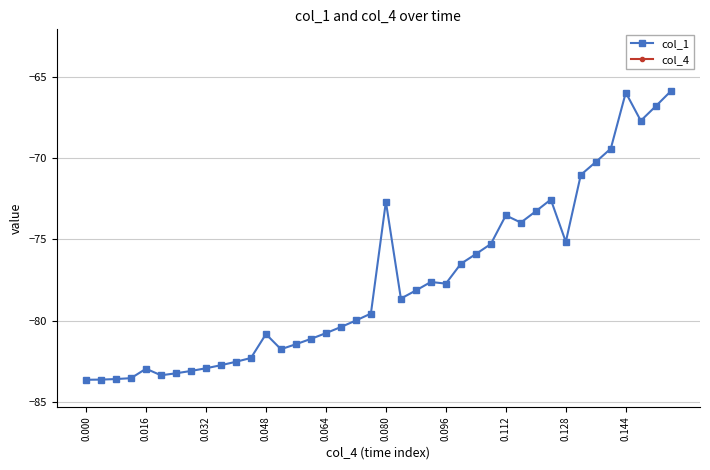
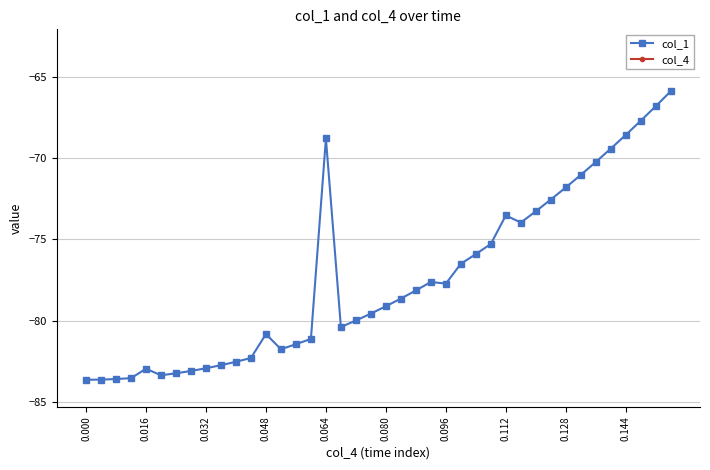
  {
    "col_1": {
      "0.000": -83.6,
      "0.016": -83.0,
      "0.032": -82.9,
      "0.048": -80.8,
-     "0.064": -80.8,
-     "0.080": -72.7,
+     "0.064": -68.8,
+     "0.080": -79.1,
      "0.096": -77.7,
      "0.112": -73.5,
-     "0.128": -75.2,
-     "0.144": -66.0
+     "0.128": -71.8,
+     "0.144": -68.6
    }
  }
